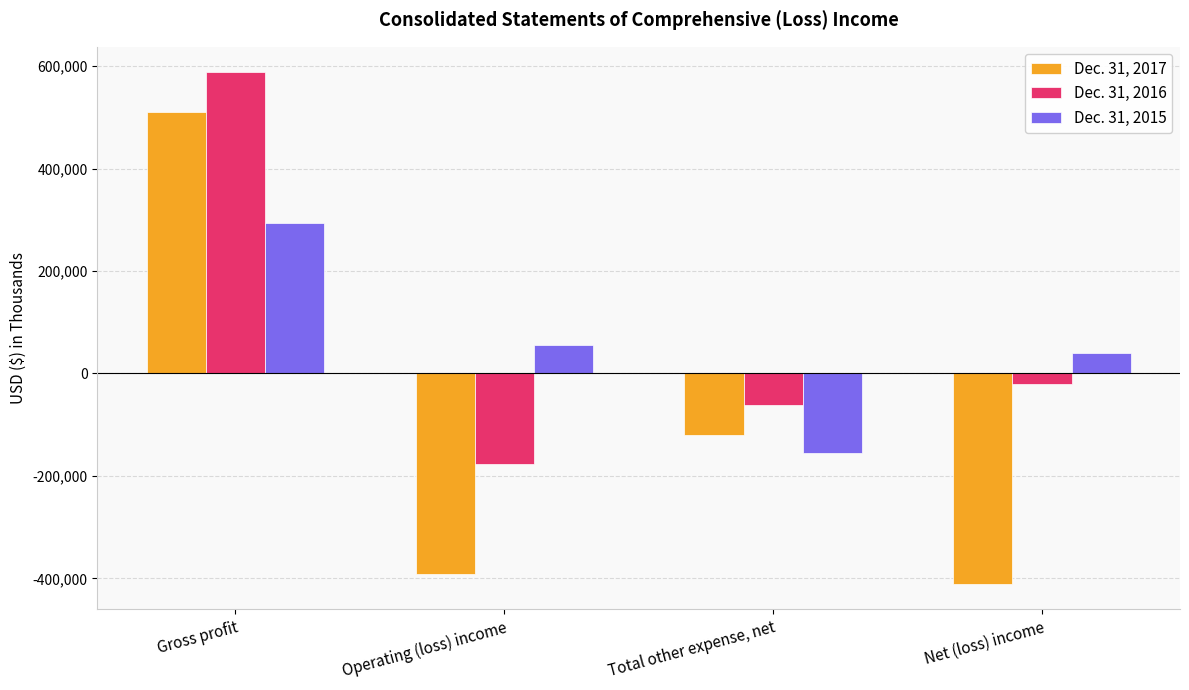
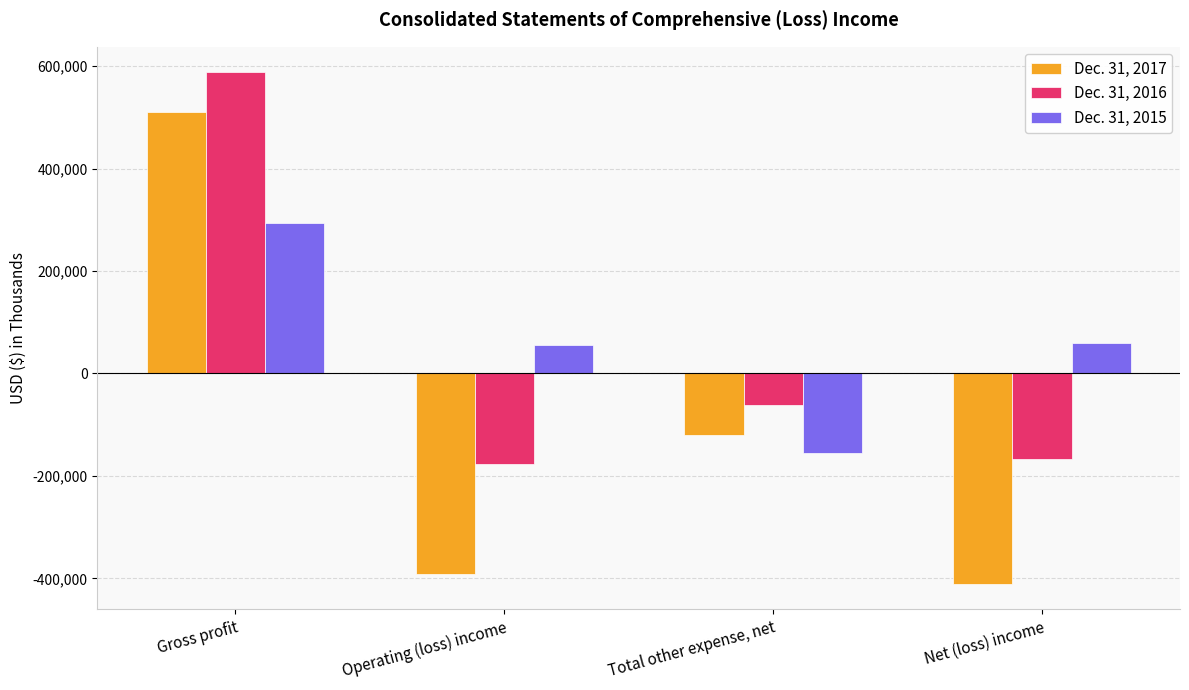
  {
    "Dec. 31, 2017": {
      "Gross profit": "510,000",
      "Operating (loss) income": "-390,000",
      "Total other expense, net": "-120,000",
      "Net (loss) income": "-410,000"
    },
    "Dec. 31, 2016": {
      "Gross profit": "590,000",
      "Operating (loss) income": "-180,000",
      "Total other expense, net": "-60,000",
-     "Net (loss) income": "-20,000"
+     "Net (loss) income": "-170,000"
    },
    "Dec. 31, 2015": {
      "Gross profit": "290,000",
      "Operating (loss) income": "60,000",
      "Total other expense, net": "-160,000",
-     "Net (loss) income": "40,000"
+     "Net (loss) income": "60,000"
    }
  }
